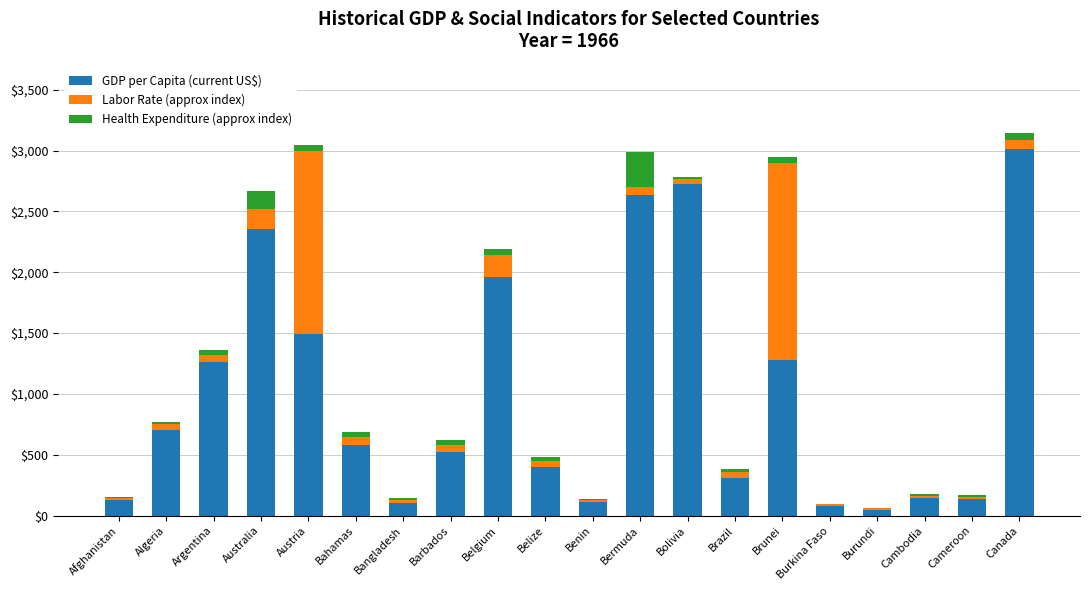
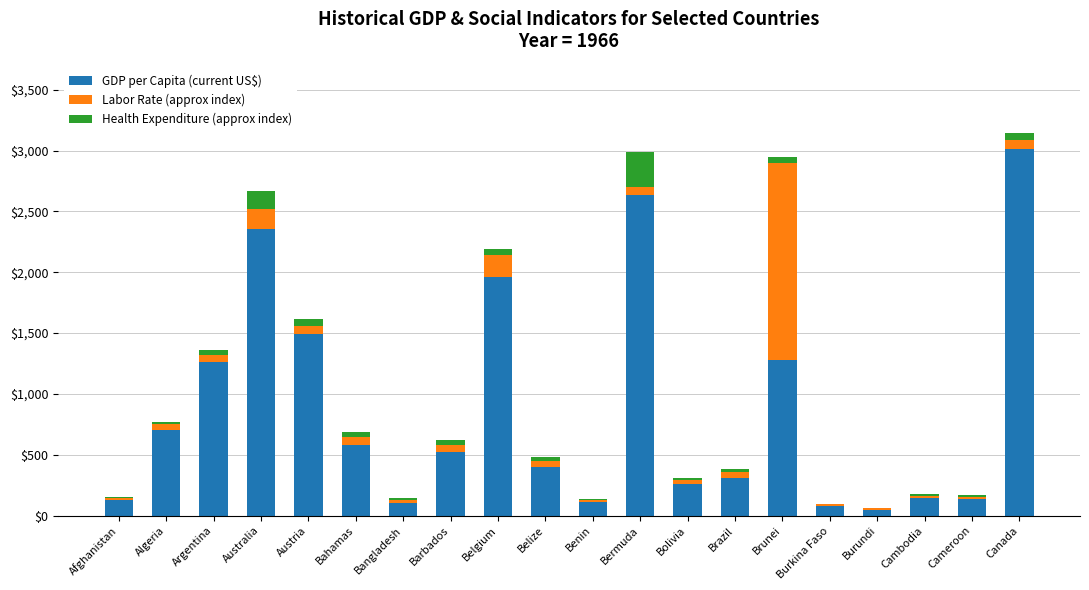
  {
    "GDP per Capita (current US$)": {
      "Afghanistan": "$130",
      "Algeria": "$710",
      "Argentina": "$1,270",
      "Australia": "$2,360",
      "Austria": "$1,490",
      "Bahamas": "$580",
      "Bangladesh": "$110",
      "Barbados": "$520",
      "Belgium": "$1,960",
      "Belize": "$400",
      "Benin": "$110",
      "Bermuda": "$2,630",
-     "Bolivia": "$2,730",
+     "Bolivia": "$260",
      "Brazil": "$310",
      "Brunei": "$1,270",
      "Burkina Faso": "$80",
      "Burundi": "$50",
      "Cambodia": "$140",
      "Cameroon": "$140",
      "Canada": "$3,010"
    },
    "Labor Rate (approx index)": {
      "Algeria": "$40",
      "Argentina": "$60",
      "Australia": "$160",
-     "Austria": "$1,500",
+     "Austria": "$70",
      "Bahamas": "$60",
      "Bangladesh": "$20",
      "Barbados": "$60",
      "Belgium": "$180",
      "Belize": "$50",
      "Bermuda": "$70",
      "Bolivia": "$40",
      "Brazil": "$40",
      "Brunei": "$1,620",
      "Canada": "$70"
    },
    "Health Expenditure (approx index)": {
      "Algeria": "$20",
      "Argentina": "$40",
      "Australia": "$150",
      "Austria": "$50",
      "Bahamas": "$40",
      "Barbados": "$40",
      "Belgium": "$60",
      "Belize": "$30",
      "Bermuda": "$290",
      "Brazil": "$30",
      "Brunei": "$40",
      "Canada": "$60"
    }
  }
